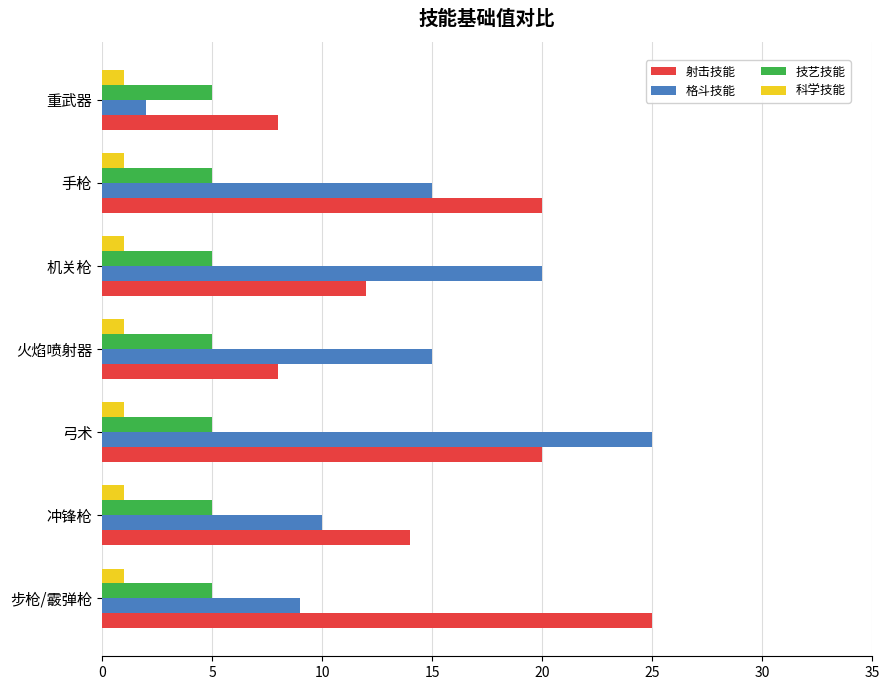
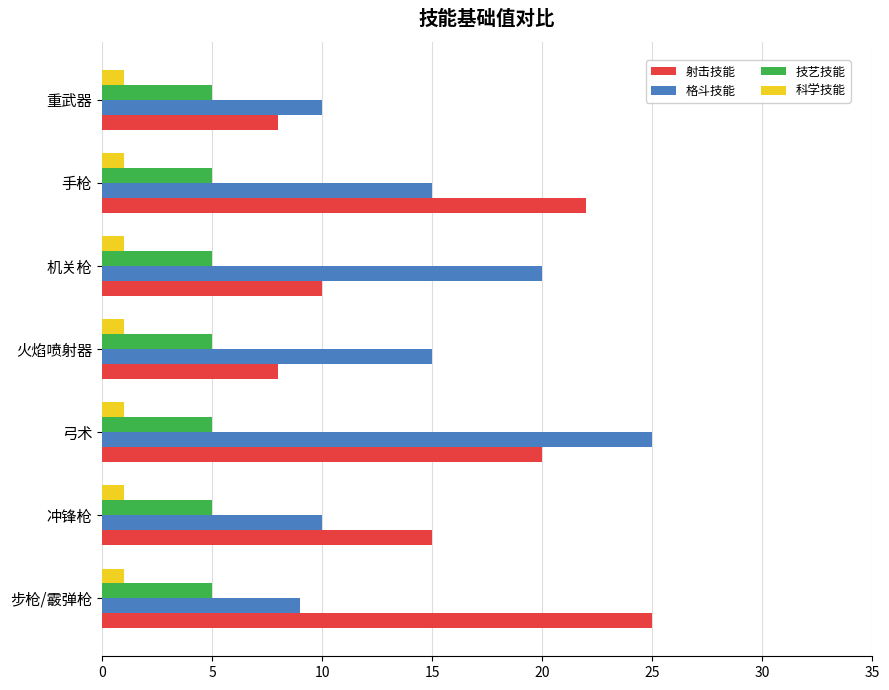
  {
    "射击技能": {
      "重武器": 8,
-     "手枪": 20,
-     "机关枪": 12,
+     "手枪": 22,
+     "机关枪": 10,
      "火焰喷射器": 8,
      "弓术": 20,
-     "冲锋枪": 14,
+     "冲锋枪": 15,
      "步枪/霰弹枪": 25
    },
    "格斗技能": {
-     "重武器": 2,
+     "重武器": 10,
      "手枪": 15,
      "机关枪": 20,
      "火焰喷射器": 15,
      "弓术": 25,
      "冲锋枪": 10,
      "步枪/霰弹枪": 9
    },
    "技艺技能": {
      "重武器": 5,
      "手枪": 5,
      "机关枪": 5,
      "火焰喷射器": 5,
      "弓术": 5,
      "冲锋枪": 5,
      "步枪/霰弹枪": 5
    },
    "科学技能": {
      "重武器": 1,
      "手枪": 1,
      "机关枪": 1,
      "火焰喷射器": 1,
      "弓术": 1,
      "冲锋枪": 1,
      "步枪/霰弹枪": 1
    }
  }
